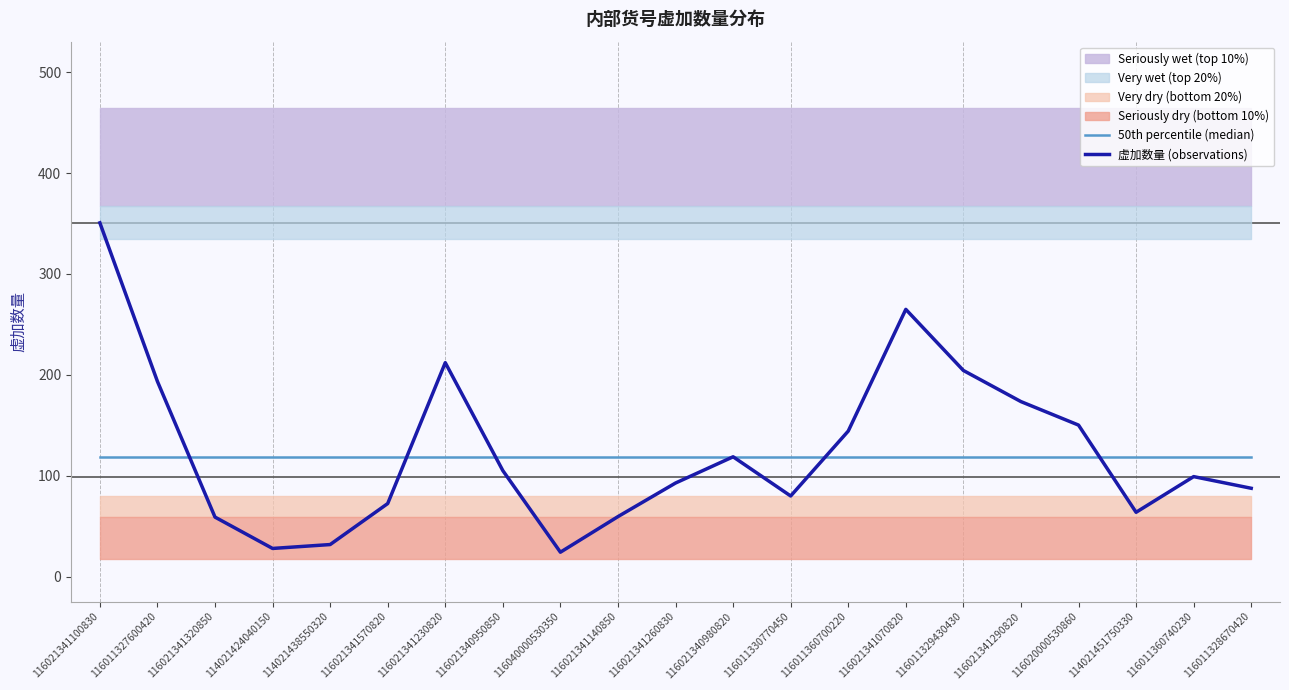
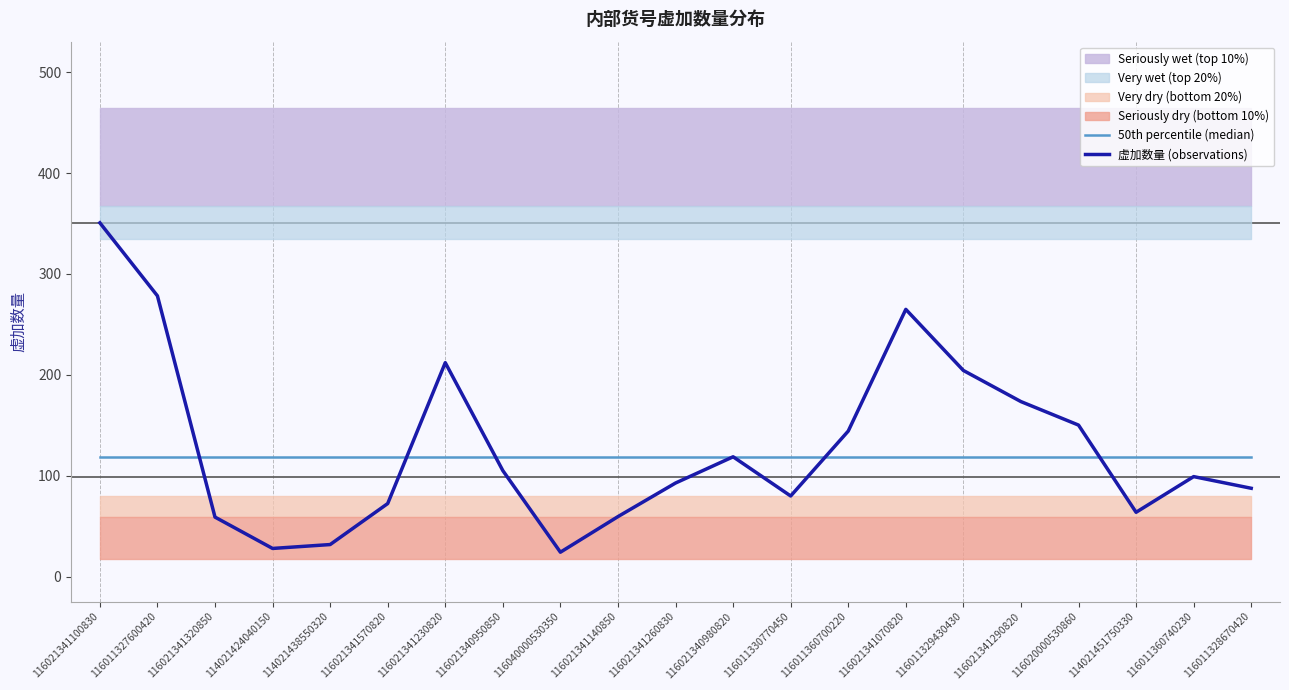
  {
    "50th percentile (median)": {
      "116021341100830": 119,
      "116011327600420": 119,
      "116021341320850": 119,
      "114021424040150": 119,
      "114021438550320": 119,
      "116021341570820": 119,
      "116021341230820": 119,
      "116021340950850": 119,
      "116040000530350": 119,
      "116021341140850": 119,
      "116021341260830": 119,
      "116011330770450": 119,
      "116011360700220": 119,
      "116021341070820": 119,
      "116011329430430": 119,
      "116021341290820": 119,
      "116020000530860": 119,
      "114021451750330": 119,
      "116011360740230": 119,
      "116011328670420": 119
    },
    "虚加数量 (observations)": {
      "116021341100830": 351,
-     "116011327600420": 194,
+     "116011327600420": 278,
      "114021424040150": 28,
      "114021438550320": 32,
      "116021341570820": 72,
      "116021341230820": 212,
      "116021340950850": 105,
      "116040000530350": 24,
      "116021341260830": 93,
      "116011360700220": 144,
      "116021341070820": 265,
      "116011329430430": 204,
      "116021341290820": 174,
      "116020000530860": 150,
      "114021451750330": 64,
      "116011360740230": 99,
      "116011328670420": 88
    }
  }
